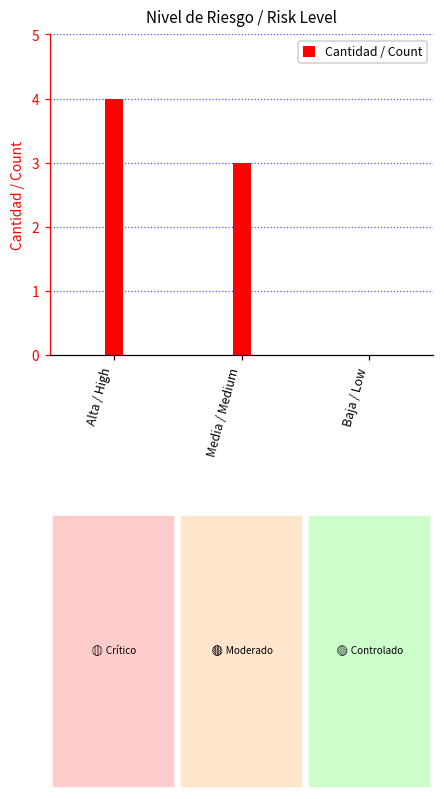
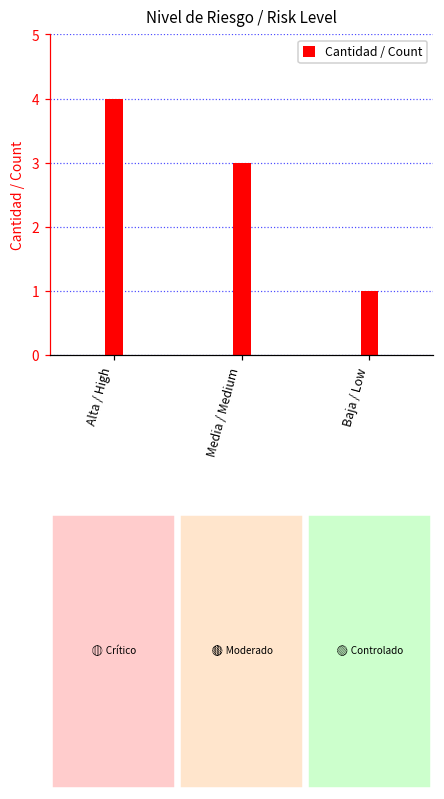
  {
    "Alta / High": 4,
    "Media / Medium": 3,
-   "Baja / Low": 0
+   "Baja / Low": 1
  }
